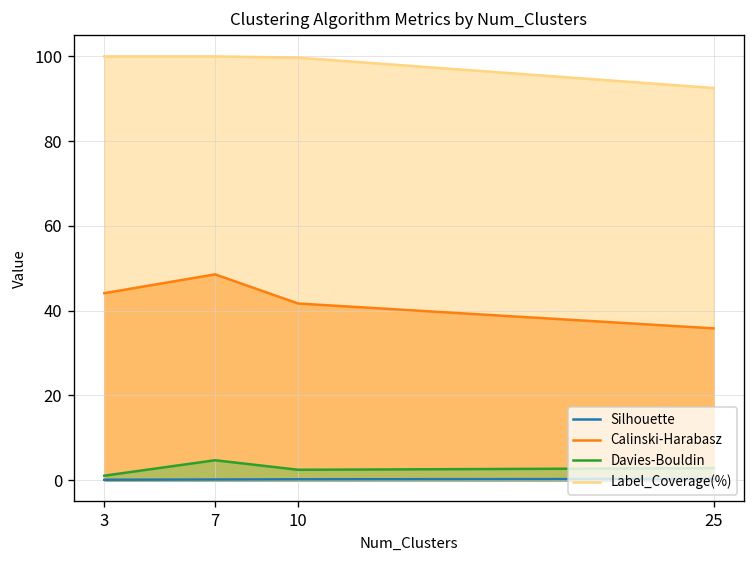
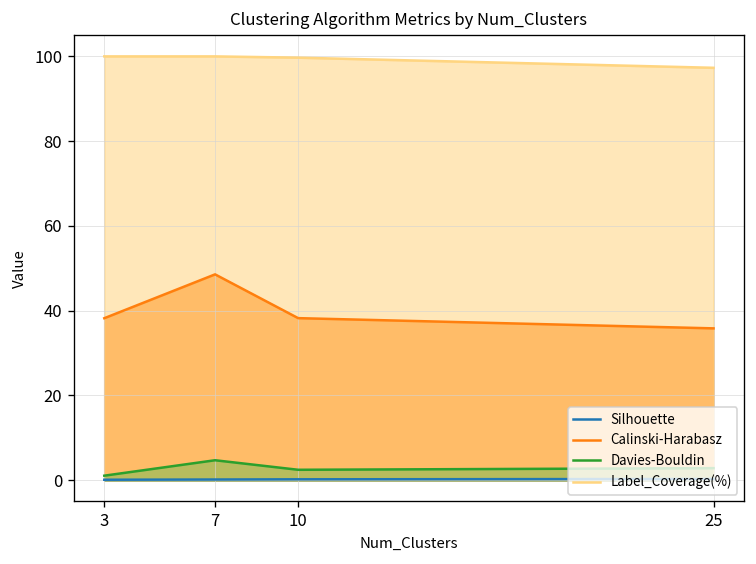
  {
    "Silhouette": {
      "3": 0,
      "7": 0,
      "10": 0
    },
    "Calinski-Harabasz": {
-     "3": 44,
+     "3": 38,
      "7": 49,
-     "10": 42,
+     "10": 38,
      "25": 36
    },
    "Davies-Bouldin": {
      "3": 1,
      "7": 5,
      "10": 2
    },
    "Label_Coverage(%)": {
      "3": 100,
      "7": 100,
      "10": 100,
-     "25": 93
+     "25": 97
    }
  }
